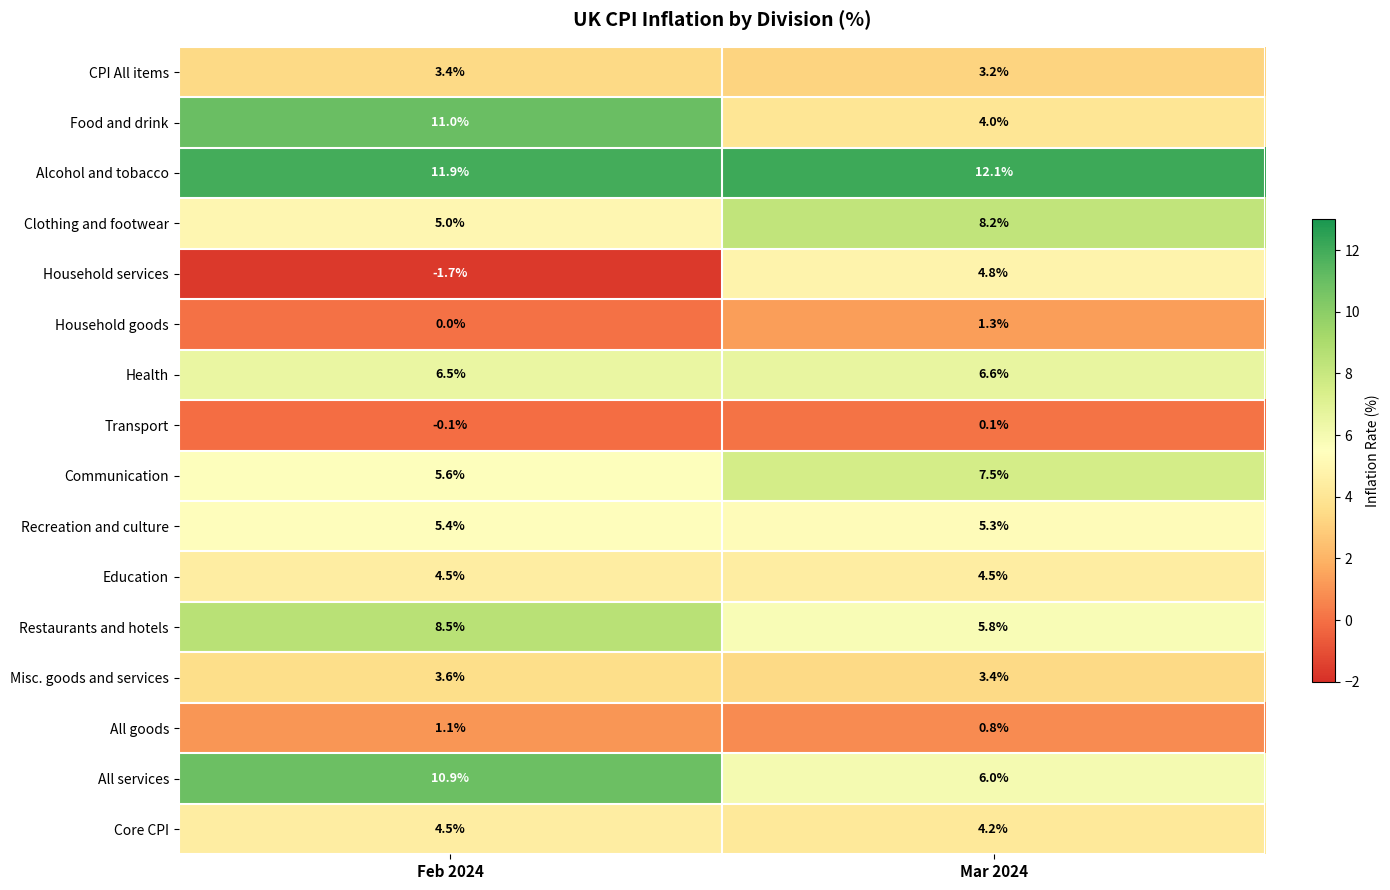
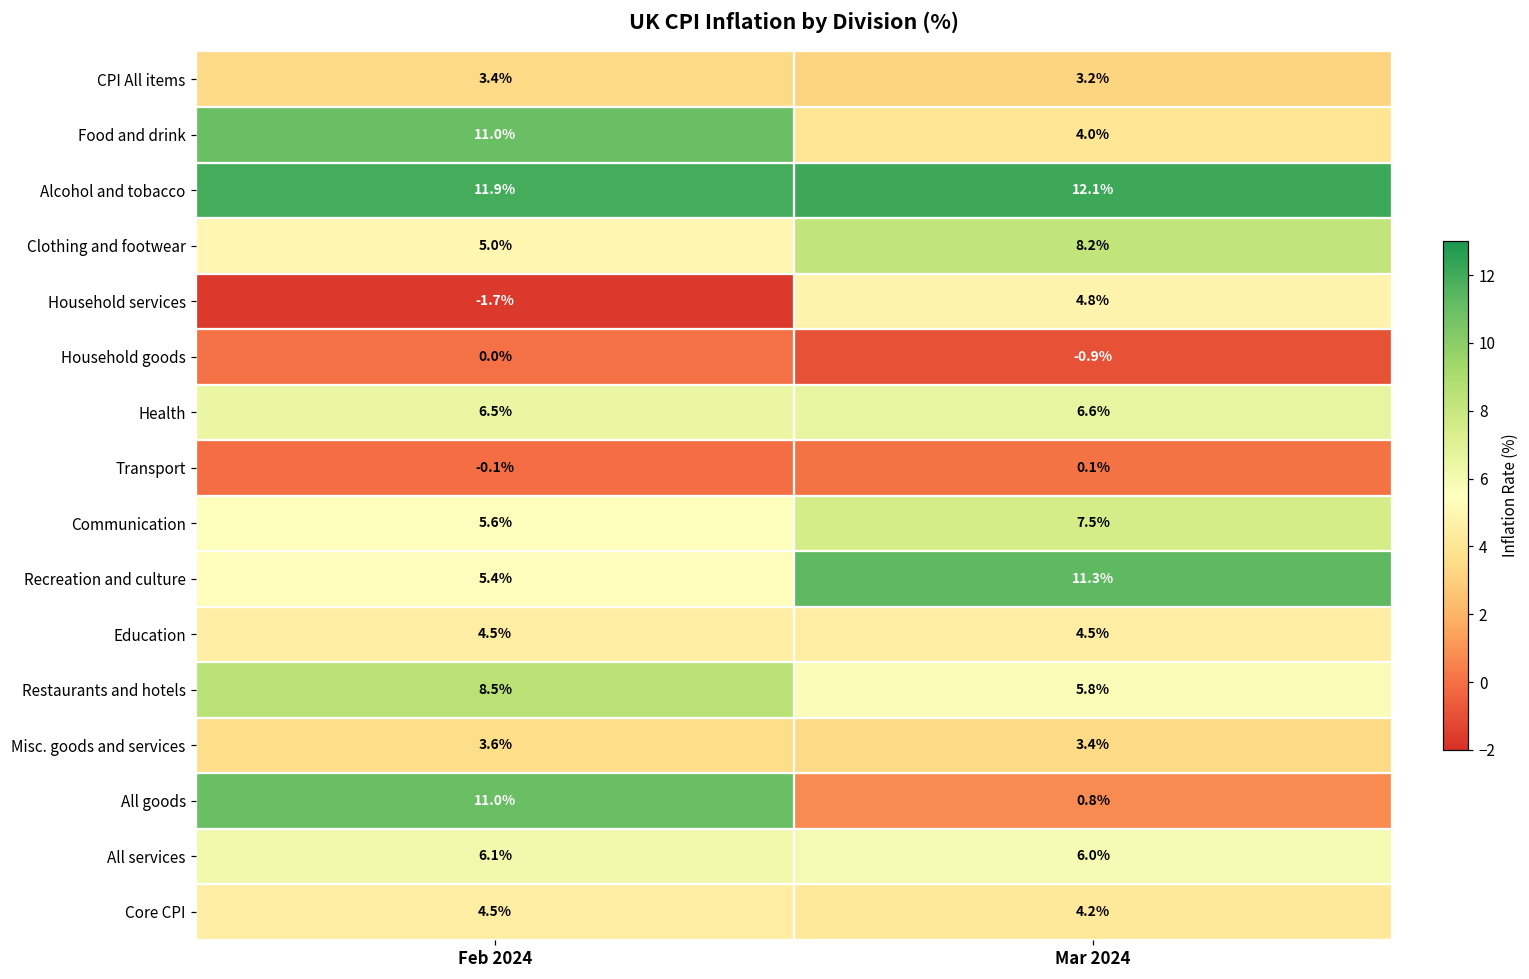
  {
    "CPI All items": {
      "Feb 2024": "3.4%",
      "Mar 2024": "3.2%"
    },
    "Food and drink": {
      "Feb 2024": "11.0%",
      "Mar 2024": "4.0%"
    },
    "Alcohol and tobacco": {
      "Feb 2024": "11.9%",
      "Mar 2024": "12.1%"
    },
    "Clothing and footwear": {
      "Feb 2024": "5.0%",
      "Mar 2024": "8.2%"
    },
    "Household services": {
      "Feb 2024": "-1.7%",
      "Mar 2024": "4.8%"
    },
    "Household goods": {
      "Feb 2024": "0.0%",
-     "Mar 2024": "1.3%"
+     "Mar 2024": "-0.9%"
    },
    "Health": {
      "Feb 2024": "6.5%",
      "Mar 2024": "6.6%"
    },
    "Transport": {
      "Feb 2024": "-0.1%",
      "Mar 2024": "0.1%"
    },
    "Communication": {
      "Feb 2024": "5.6%",
      "Mar 2024": "7.5%"
    },
    "Recreation and culture": {
      "Feb 2024": "5.4%",
-     "Mar 2024": "5.3%"
+     "Mar 2024": "11.3%"
    },
    "Education": {
      "Feb 2024": "4.5%",
      "Mar 2024": "4.5%"
    },
    "Restaurants and hotels": {
      "Feb 2024": "8.5%",
      "Mar 2024": "5.8%"
    },
    "Misc. goods and services": {
      "Feb 2024": "3.6%",
      "Mar 2024": "3.4%"
    },
    "All goods": {
-     "Feb 2024": "1.1%",
+     "Feb 2024": "11.0%",
      "Mar 2024": "0.8%"
    },
    "All services": {
-     "Feb 2024": "10.9%",
+     "Feb 2024": "6.1%",
      "Mar 2024": "6.0%"
    },
    "Core CPI": {
      "Feb 2024": "4.5%",
      "Mar 2024": "4.2%"
    }
  }
